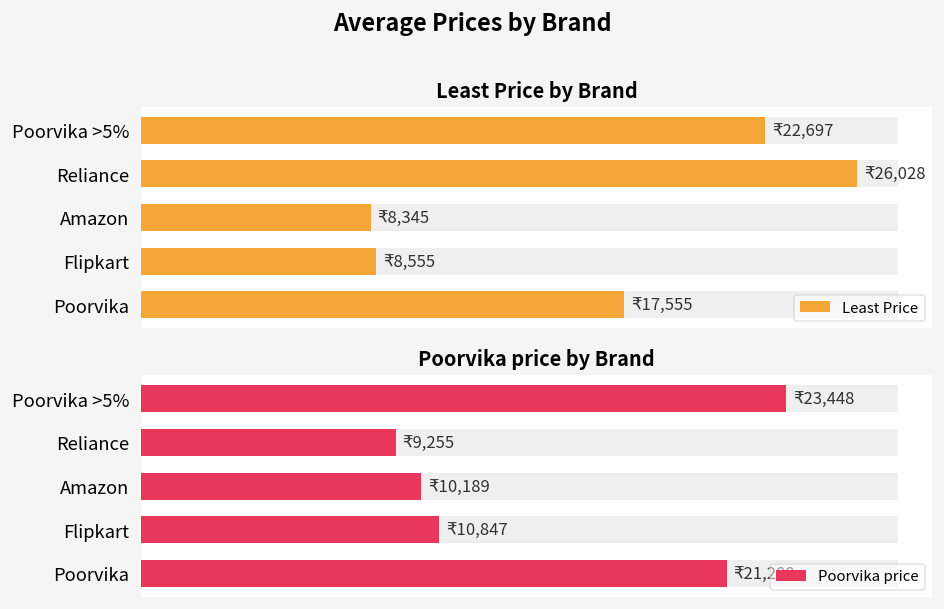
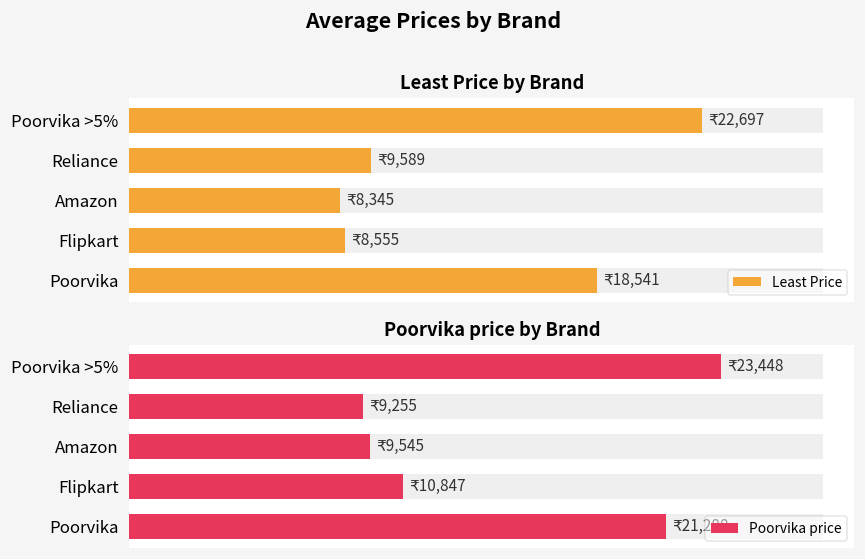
  {
    "Least Price by Brand": {
      "Least Price": {
-       "Reliance": "26,028",
-       "Poorvika": "17,555"
+       "Reliance": "9,589",
+       "Poorvika": "18,541"
      }
    },
    "Poorvika price by Brand": {
      "Poorvika price": {
-       "Amazon": "10,189"
+       "Amazon": "9,545"
      }
    }
  }
